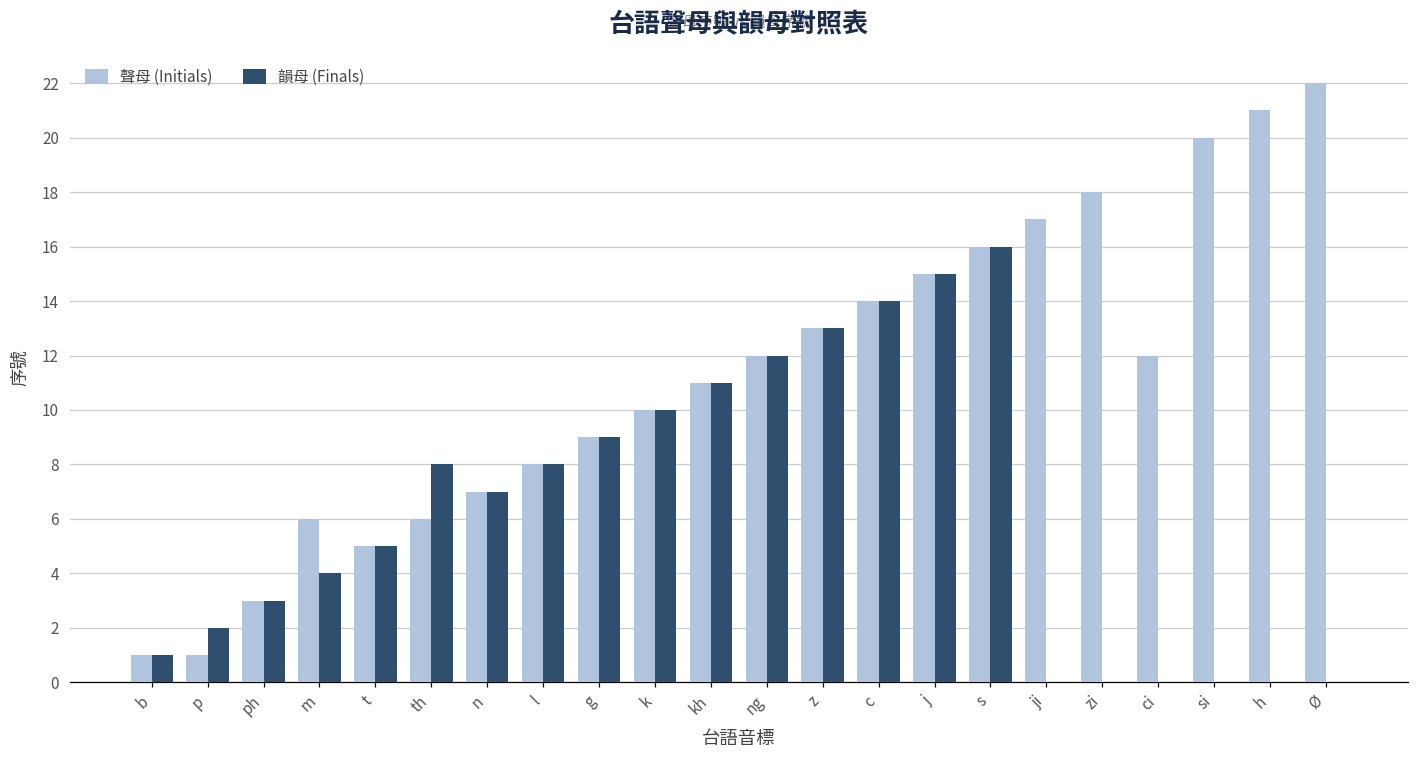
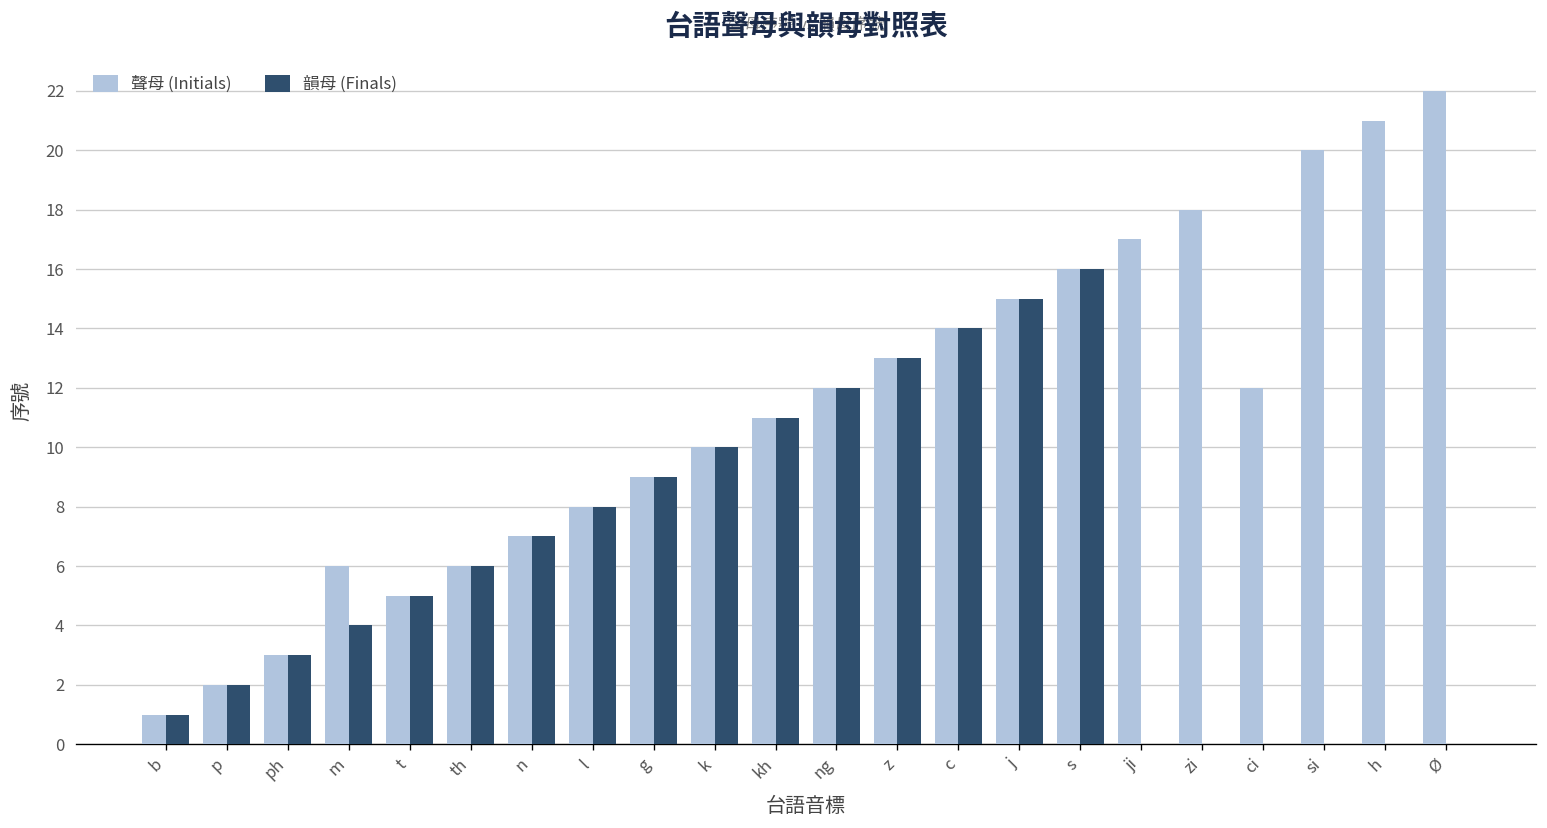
  {
    "聲母 (Initials)": {
      "b": 1,
-     "p": 1,
+     "p": 2,
      "ph": 3,
      "m": 6,
      "t": 5,
      "th": 6,
      "n": 7,
      "l": 8,
      "g": 9,
      "k": 10,
      "kh": 11,
      "ng": 12,
      "z": 13,
      "c": 14,
      "j": 15,
      "s": 16,
      "ji": 17,
      "zi": 18,
      "ci": 12,
      "si": 20,
      "h": 21,
      "Ø": 22
    },
    "韻母 (Finals)": {
      "b": 1,
      "p": 2,
      "ph": 3,
      "m": 4,
      "t": 5,
-     "th": 8,
+     "th": 6,
      "n": 7,
      "l": 8,
      "g": 9,
      "k": 10,
      "kh": 11,
      "ng": 12,
      "z": 13,
      "c": 14,
      "j": 15,
      "s": 16,
      "ji": 0,
      "zi": 0,
      "ci": 0,
      "si": 0,
      "h": 0,
      "Ø": 0
    }
  }
